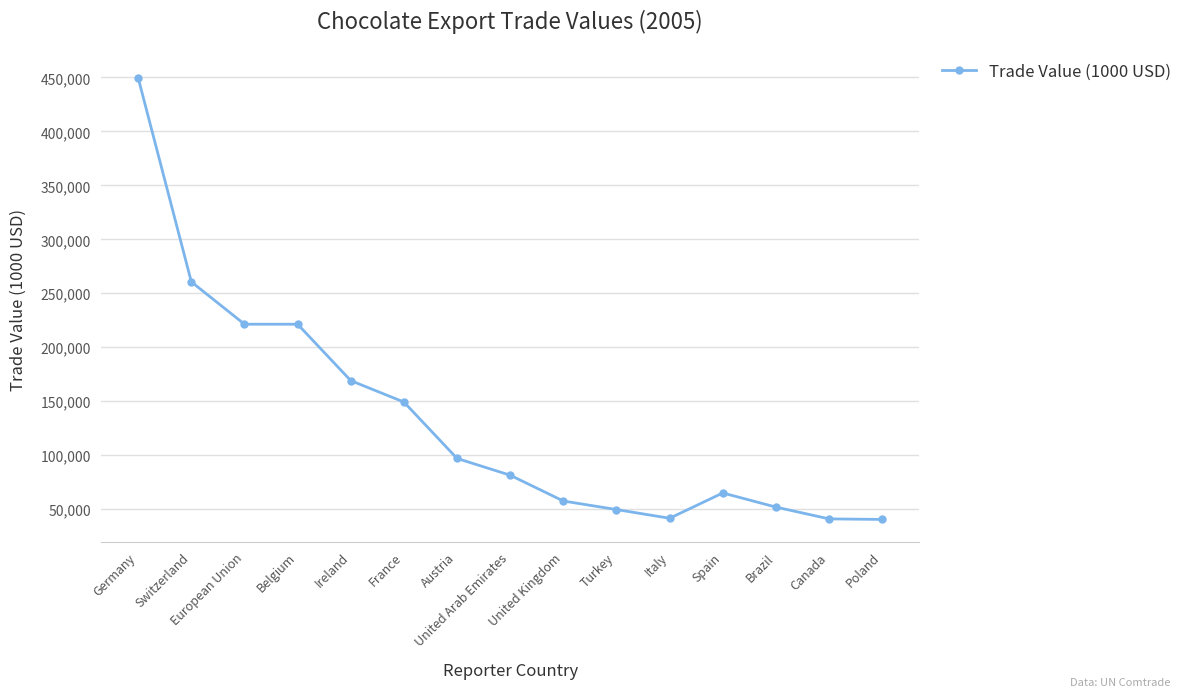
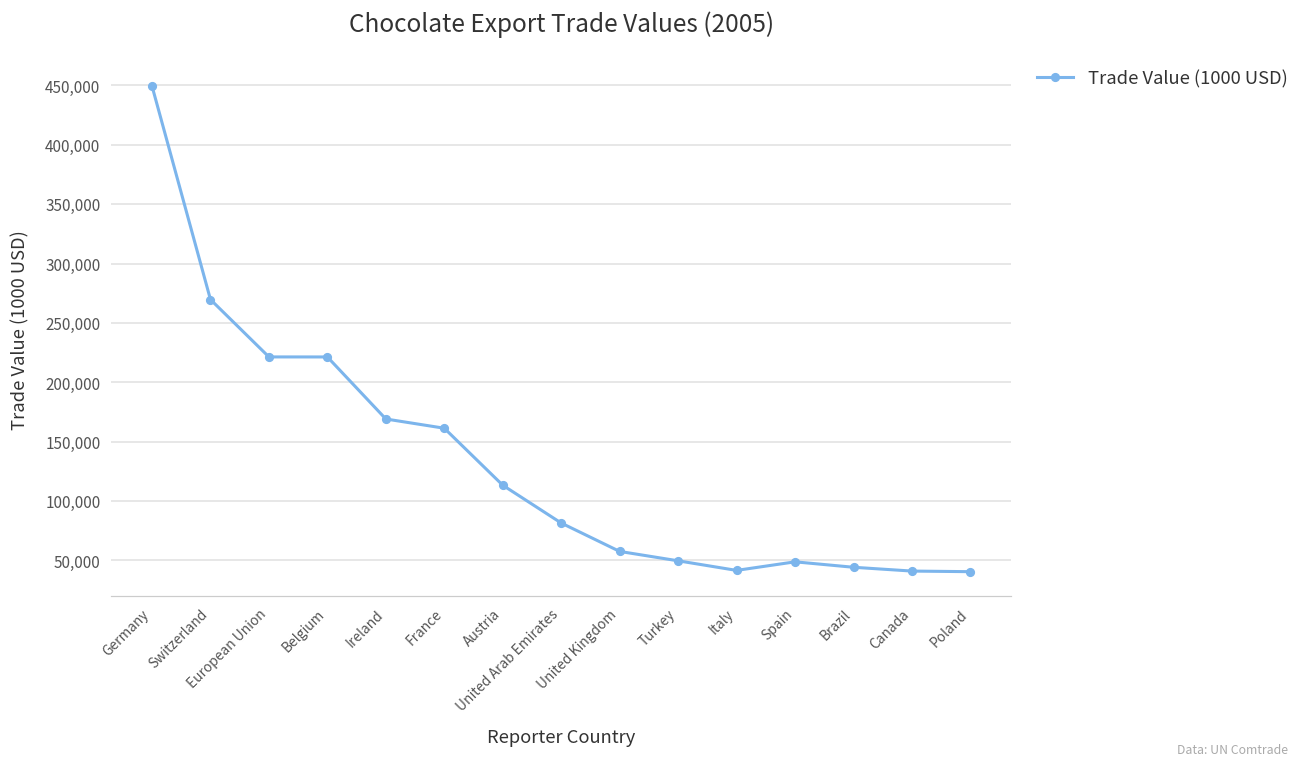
  {
    "Germany": "449,000",
-   "Switzerland": "261,000",
+   "Switzerland": "270,000",
    "European Union": "221,000",
    "Belgium": "221,000",
    "Ireland": "169,000",
-   "France": "149,000",
-   "Austria": "97,000",
+   "France": "161,000",
+   "Austria": "113,000",
    "United Arab Emirates": "81,000",
    "United Kingdom": "58,000",
    "Turkey": "50,000",
    "Italy": "42,000",
-   "Spain": "65,000",
-   "Brazil": "52,000",
+   "Spain": "49,000",
+   "Brazil": "44,000",
    "Canada": "41,000",
    "Poland": "40,000"
  }
